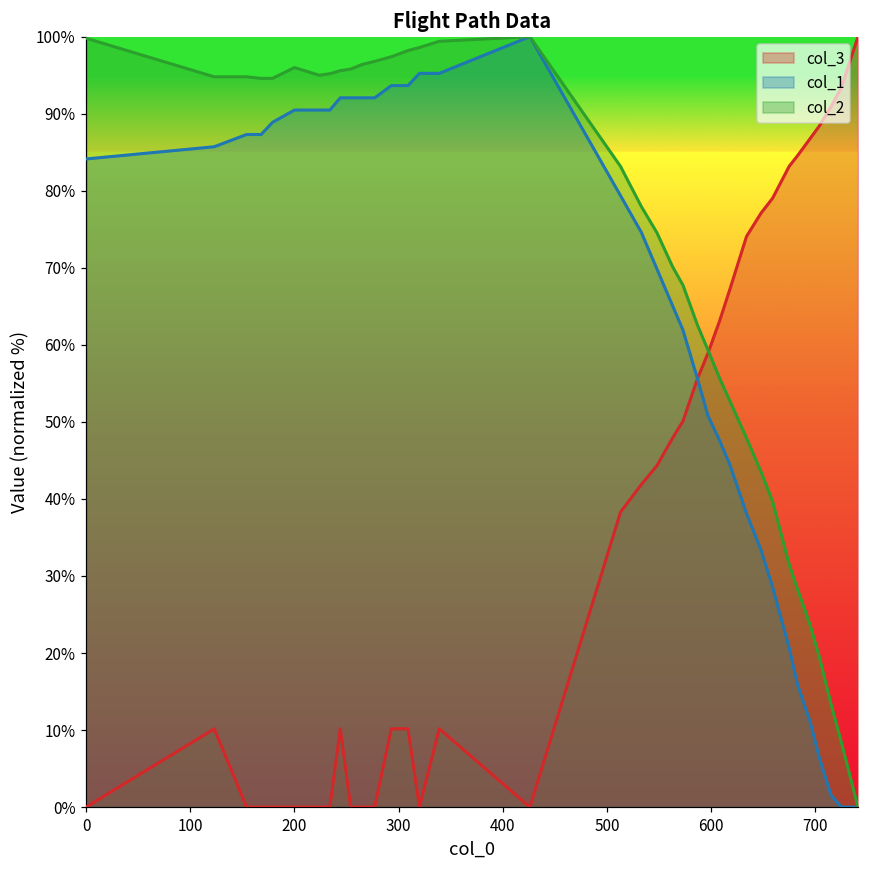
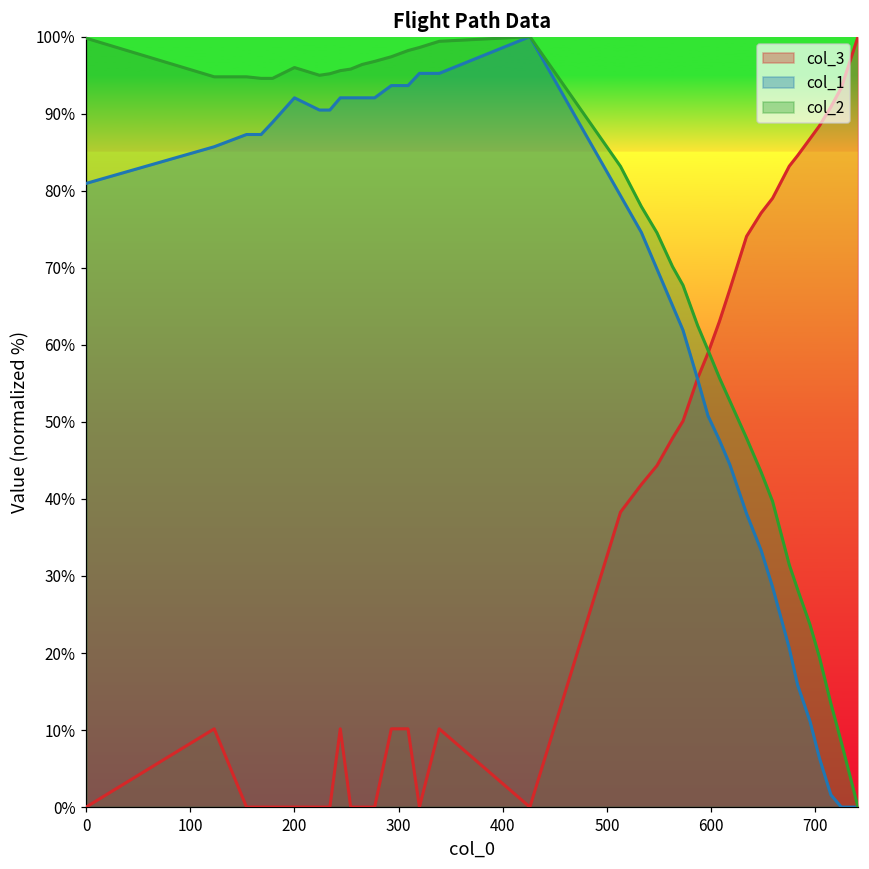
  {
    "col_3": {
      "0": "0%",
      "200": "0%"
    },
    "col_1": {
-     "0": "84%",
-     "200": "90%"
+     "0": "81%",
+     "200": "92%"
    },
    "col_2": {
      "0": "100%",
      "200": "96%"
    }
  }
